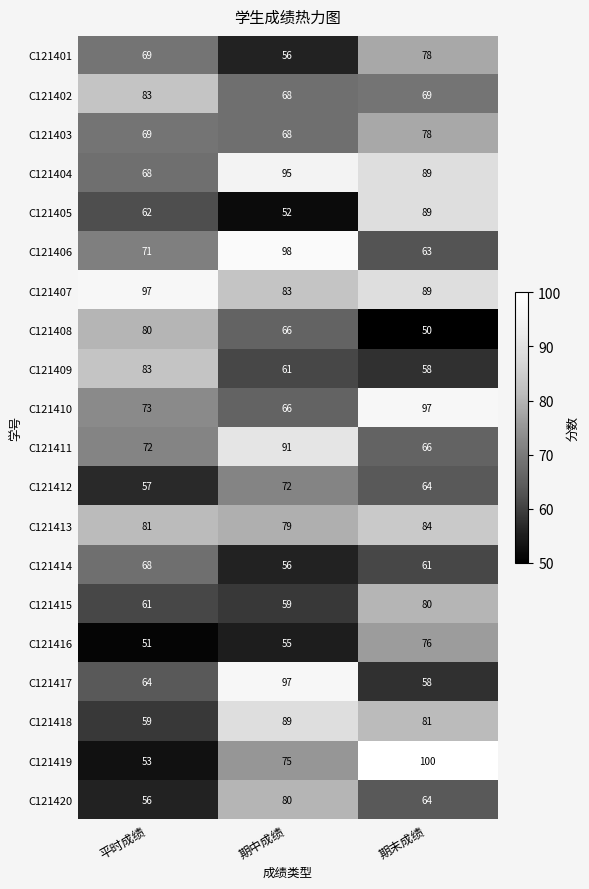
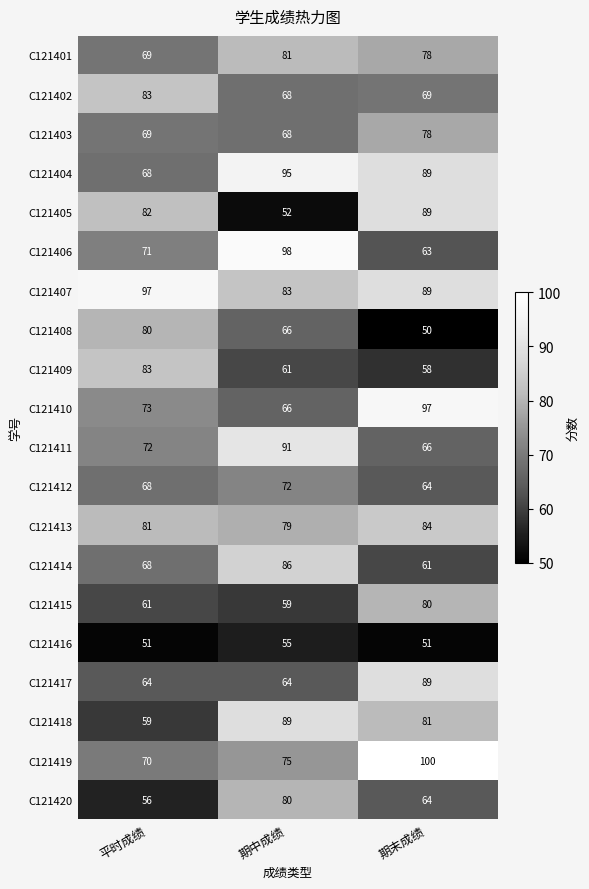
  {
    "C121401": {
      "平时成绩": 69,
-     "期中成绩": 56,
+     "期中成绩": 81,
      "期末成绩": 78
    },
    "C121402": {
      "平时成绩": 83,
      "期中成绩": 68,
      "期末成绩": 69
    },
    "C121403": {
      "平时成绩": 69,
      "期中成绩": 68,
      "期末成绩": 78
    },
    "C121404": {
      "平时成绩": 68,
      "期中成绩": 95,
      "期末成绩": 89
    },
    "C121405": {
-     "平时成绩": 62,
+     "平时成绩": 82,
      "期中成绩": 52,
      "期末成绩": 89
    },
    "C121406": {
      "平时成绩": 71,
      "期中成绩": 98,
      "期末成绩": 63
    },
    "C121407": {
      "平时成绩": 97,
      "期中成绩": 83,
      "期末成绩": 89
    },
    "C121408": {
      "平时成绩": 80,
      "期中成绩": 66,
      "期末成绩": 50
    },
    "C121409": {
      "平时成绩": 83,
      "期中成绩": 61,
      "期末成绩": 58
    },
    "C121410": {
      "平时成绩": 73,
      "期中成绩": 66,
      "期末成绩": 97
    },
    "C121411": {
      "平时成绩": 72,
      "期中成绩": 91,
      "期末成绩": 66
    },
    "C121412": {
-     "平时成绩": 57,
+     "平时成绩": 68,
      "期中成绩": 72,
      "期末成绩": 64
    },
    "C121413": {
      "平时成绩": 81,
      "期中成绩": 79,
      "期末成绩": 84
    },
    "C121414": {
      "平时成绩": 68,
-     "期中成绩": 56,
+     "期中成绩": 86,
      "期末成绩": 61
    },
    "C121415": {
      "平时成绩": 61,
      "期中成绩": 59,
      "期末成绩": 80
    },
    "C121416": {
      "平时成绩": 51,
      "期中成绩": 55,
-     "期末成绩": 76
+     "期末成绩": 51
    },
    "C121417": {
      "平时成绩": 64,
-     "期中成绩": 97,
-     "期末成绩": 58
+     "期中成绩": 64,
+     "期末成绩": 89
    },
    "C121418": {
      "平时成绩": 59,
      "期中成绩": 89,
      "期末成绩": 81
    },
    "C121419": {
-     "平时成绩": 53,
+     "平时成绩": 70,
      "期中成绩": 75,
      "期末成绩": 100
    },
    "C121420": {
      "平时成绩": 56,
      "期中成绩": 80,
      "期末成绩": 64
    }
  }
